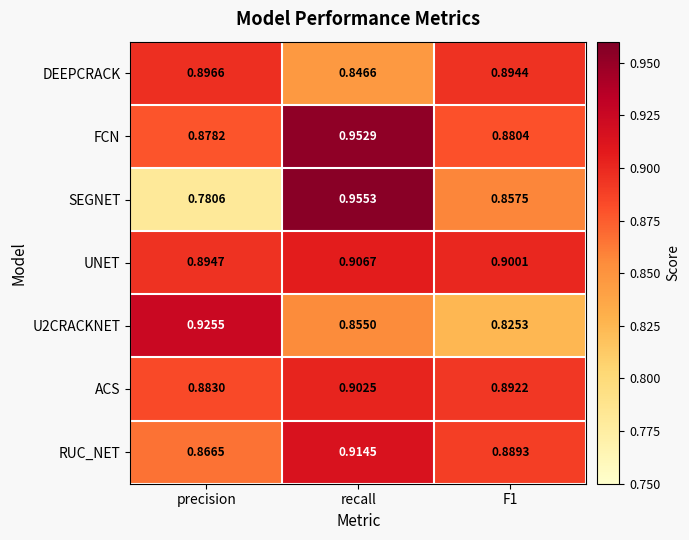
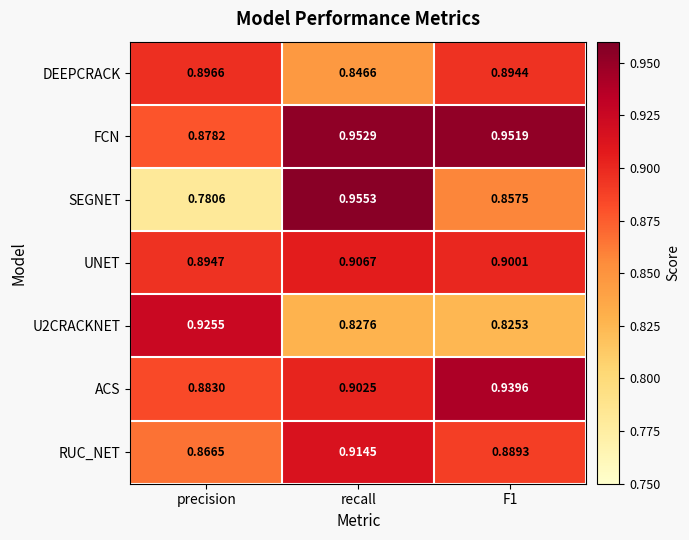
  {
    "DEEPCRACK": {
      "precision": 0.8966,
      "recall": 0.8466,
      "F1": 0.8944
    },
    "FCN": {
      "precision": 0.8782,
      "recall": 0.9529,
-     "F1": 0.8804
+     "F1": 0.9519
    },
    "SEGNET": {
      "precision": 0.7806,
      "recall": 0.9553,
      "F1": 0.8575
    },
    "UNET": {
      "precision": 0.8947,
      "recall": 0.9067,
      "F1": 0.9001
    },
    "U2CRACKNET": {
      "precision": 0.9255,
-     "recall": 0.8550,
+     "recall": 0.8276,
      "F1": 0.8253
    },
    "ACS": {
      "precision": 0.8830,
      "recall": 0.9025,
-     "F1": 0.8922
+     "F1": 0.9396
    },
    "RUC_NET": {
      "precision": 0.8665,
      "recall": 0.9145,
      "F1": 0.8893
    }
  }
